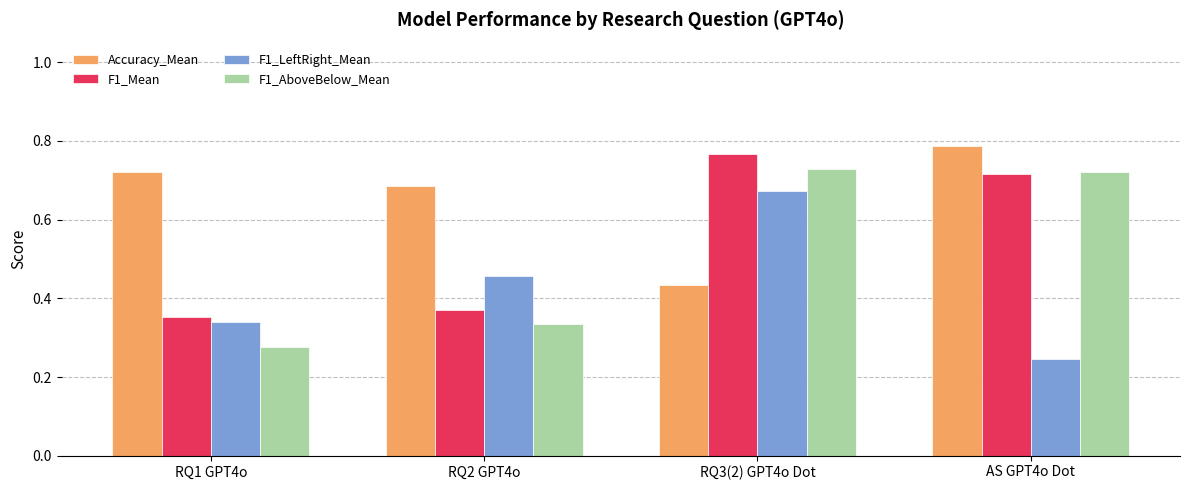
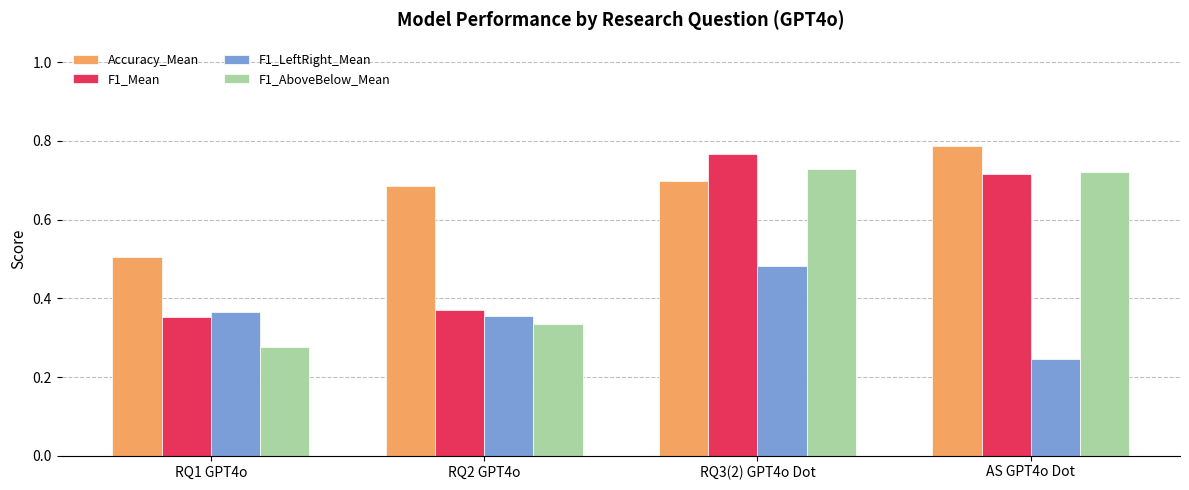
  {
    "Accuracy_Mean": {
-     "RQ1 GPT4o": 0.72,
+     "RQ1 GPT4o": 0.51,
      "RQ2 GPT4o": 0.69,
-     "RQ3(2) GPT4o Dot": 0.43,
+     "RQ3(2) GPT4o Dot": 0.70,
      "AS GPT4o Dot": 0.79
    },
    "F1_Mean": {
      "RQ1 GPT4o": 0.35,
      "RQ2 GPT4o": 0.37,
      "RQ3(2) GPT4o Dot": 0.77,
      "AS GPT4o Dot": 0.72
    },
    "F1_LeftRight_Mean": {
-     "RQ1 GPT4o": 0.34,
-     "RQ2 GPT4o": 0.46,
-     "RQ3(2) GPT4o Dot": 0.67,
+     "RQ1 GPT4o": 0.37,
+     "RQ2 GPT4o": 0.36,
+     "RQ3(2) GPT4o Dot": 0.48,
      "AS GPT4o Dot": 0.25
    },
    "F1_AboveBelow_Mean": {
      "RQ1 GPT4o": 0.28,
      "RQ2 GPT4o": 0.34,
      "RQ3(2) GPT4o Dot": 0.73,
      "AS GPT4o Dot": 0.72
    }
  }
